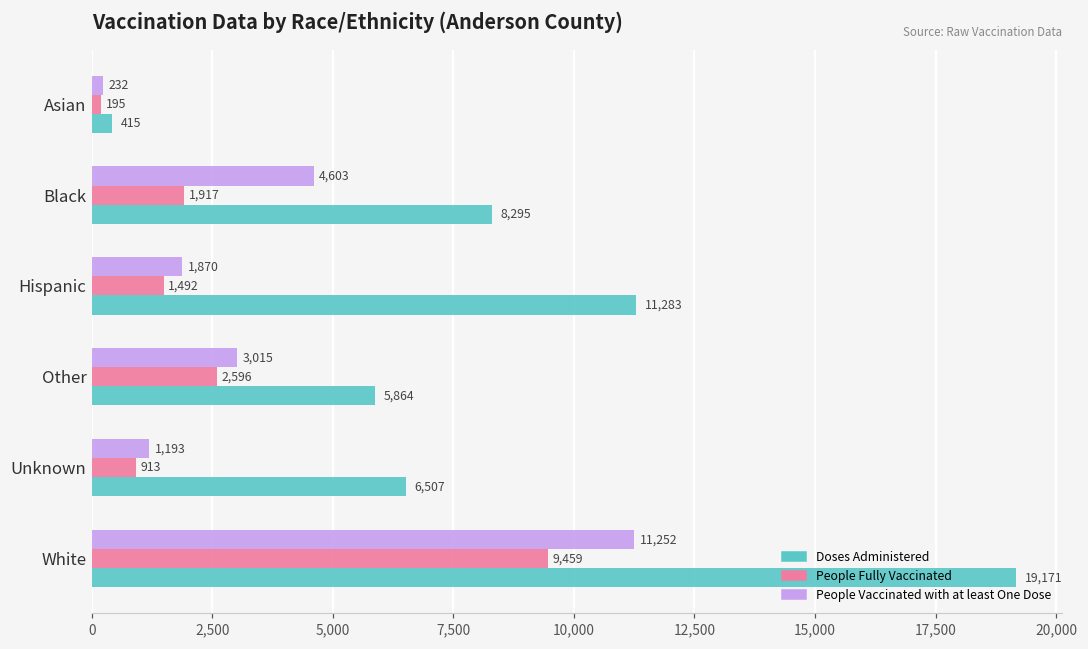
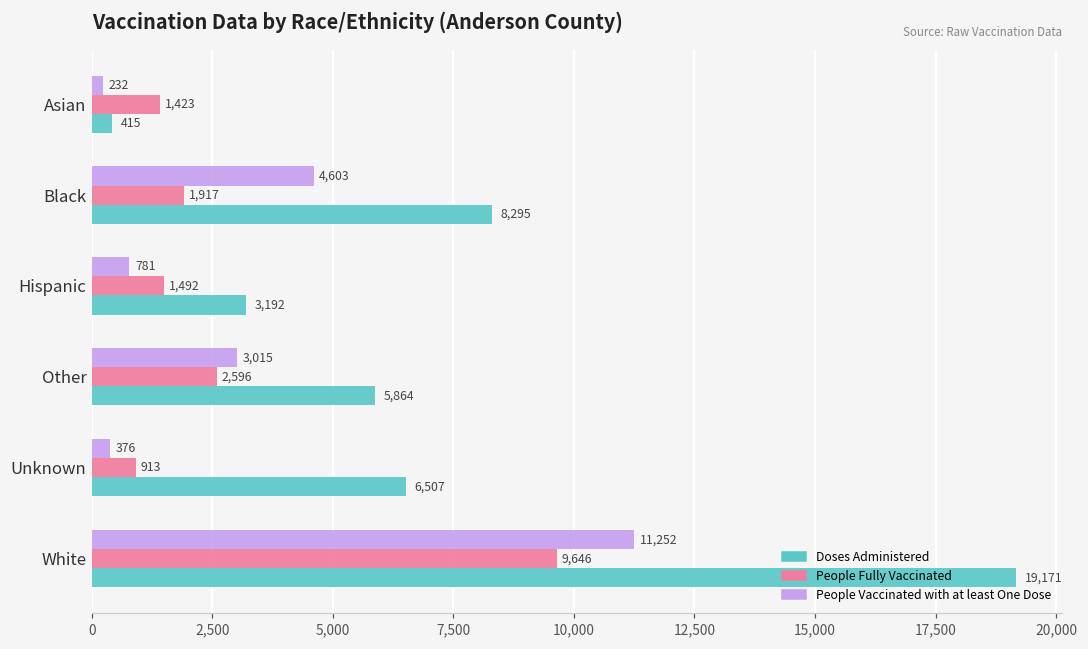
  {
    "Doses Administered": {
      "Asian": "415",
      "Black": "8,295",
-     "Hispanic": "11,283",
+     "Hispanic": "3,192",
      "Other": "5,864",
      "Unknown": "6,507",
      "White": "19,171"
    },
    "People Fully Vaccinated": {
-     "Asian": "195",
+     "Asian": "1,423",
      "Black": "1,917",
      "Hispanic": "1,492",
      "Other": "2,596",
      "Unknown": "913",
-     "White": "9,459"
+     "White": "9,646"
    },
    "People Vaccinated with at least One Dose": {
      "Asian": "232",
      "Black": "4,603",
-     "Hispanic": "1,870",
+     "Hispanic": "781",
      "Other": "3,015",
-     "Unknown": "1,193",
+     "Unknown": "376",
      "White": "11,252"
    }
  }
